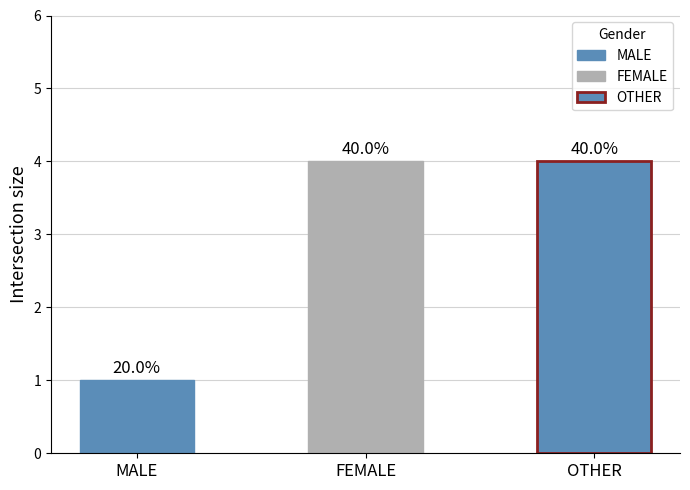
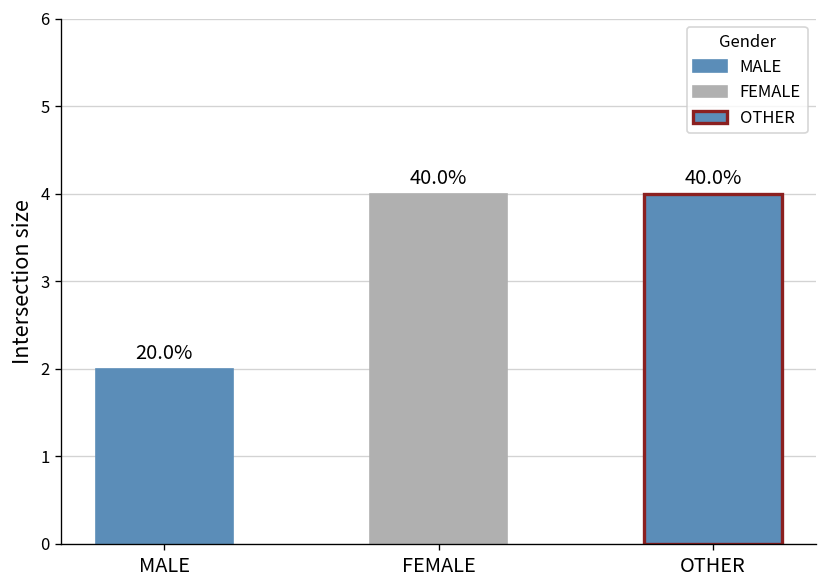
  {
-   "MALE": 1
+   "MALE": 2
  }
